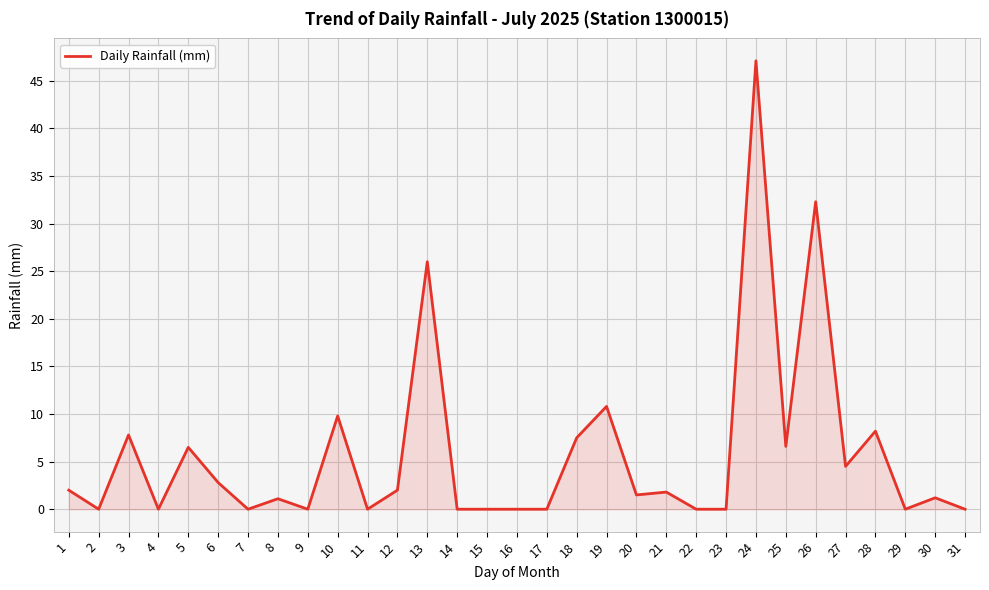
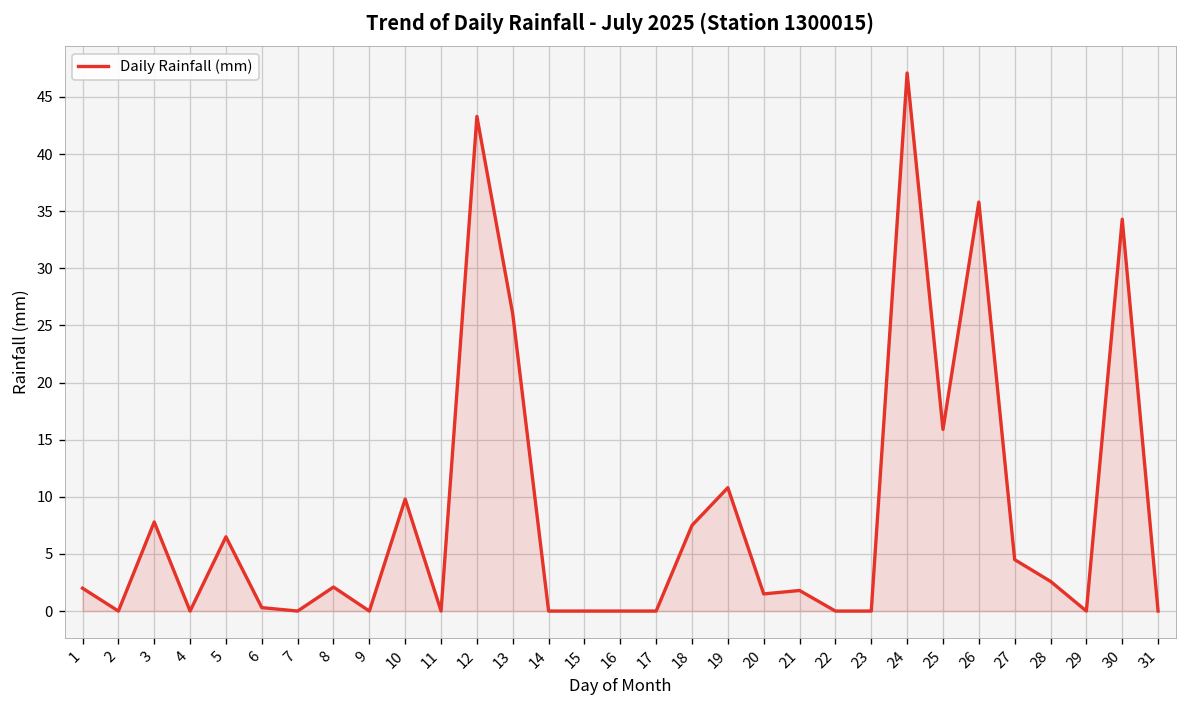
  {
    "1": 2,
    "2": 0,
    "3": 8,
    "4": 0,
    "5": 7,
-   "6": 3,
+   "6": 0,
    "7": 0,
-   "8": 1,
+   "8": 2,
    "9": 0,
    "10": 10,
    "11": 0,
-   "12": 2,
+   "12": 43,
    "13": 26,
    "14": 0,
    "15": 0,
    "16": 0,
    "17": 0,
    "18": 8,
    "19": 11,
    "20": 2,
    "21": 2,
    "22": 0,
    "23": 0,
    "24": 47,
-   "25": 7,
-   "26": 32,
+   "25": 16,
+   "26": 36,
    "27": 5,
-   "28": 8,
+   "28": 3,
    "29": 0,
-   "30": 1,
+   "30": 34,
    "31": 0
  }
